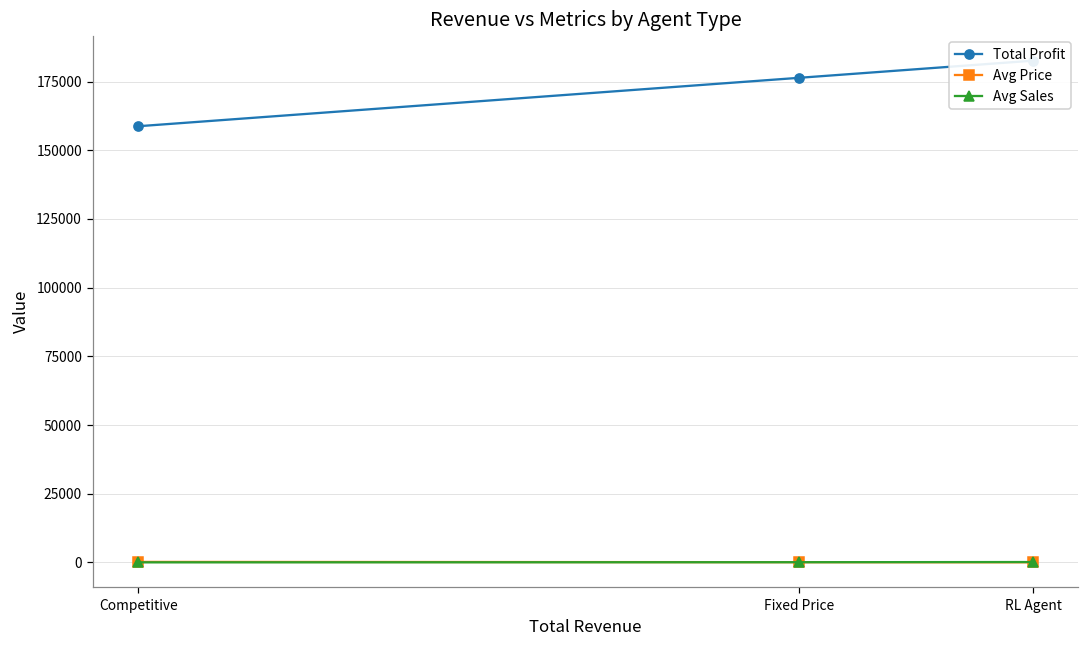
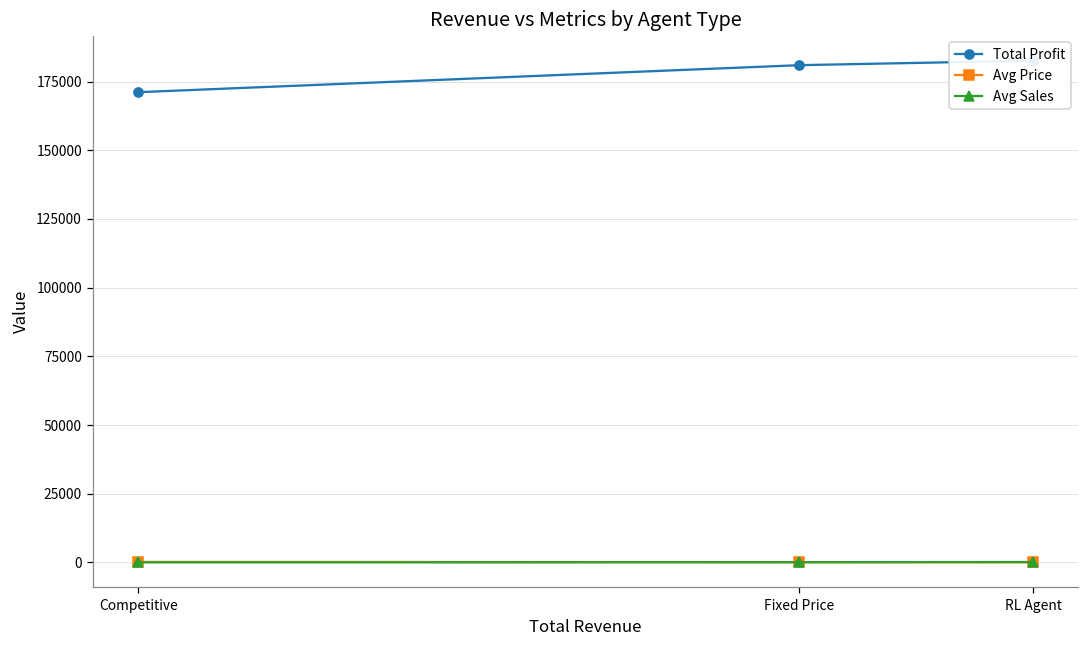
  {
    "Total Profit": {
-     "Competitive": 159000,
-     "Fixed Price": 176000
+     "Competitive": 171000,
+     "Fixed Price": 181000
    },
    "Avg Sales": {
      "Competitive": 0,
      "Fixed Price": 0,
      "RL Agent": 0
    }
  }
